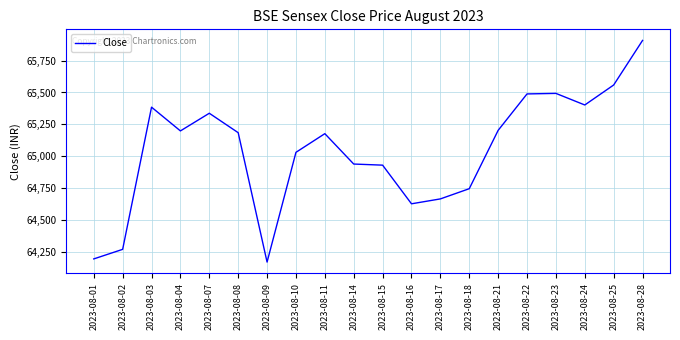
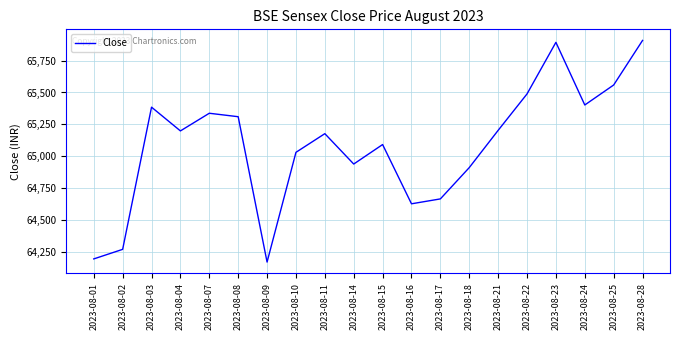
  {
    "2023-08-01": "64,190",
    "2023-08-02": "64,270",
    "2023-08-03": "65,380",
    "2023-08-04": "65,200",
    "2023-08-07": "65,340",
-   "2023-08-08": "65,180",
+   "2023-08-08": "65,310",
    "2023-08-09": "64,170",
    "2023-08-10": "65,030",
    "2023-08-11": "65,180",
    "2023-08-14": "64,940",
-   "2023-08-15": "64,930",
+   "2023-08-15": "65,090",
    "2023-08-16": "64,630",
    "2023-08-17": "64,660",
-   "2023-08-18": "64,740",
+   "2023-08-18": "64,910",
    "2023-08-21": "65,200",
    "2023-08-22": "65,490",
-   "2023-08-23": "65,490",
+   "2023-08-23": "65,890",
    "2023-08-24": "65,400",
    "2023-08-25": "65,560",
    "2023-08-28": "65,910"
  }
